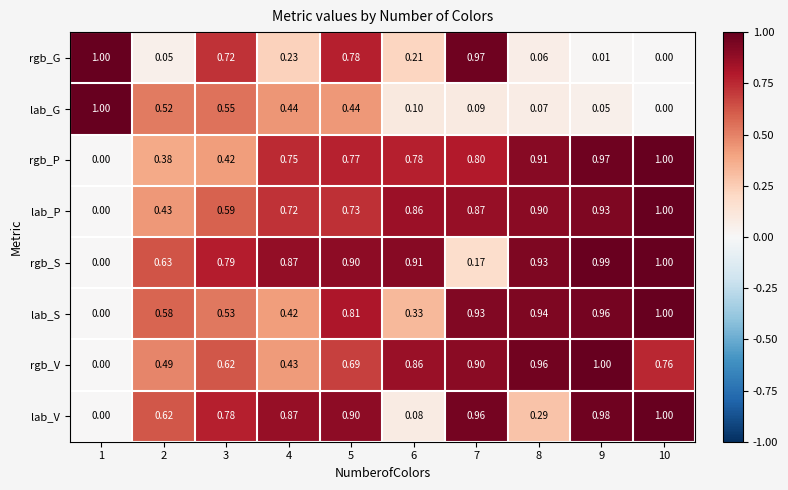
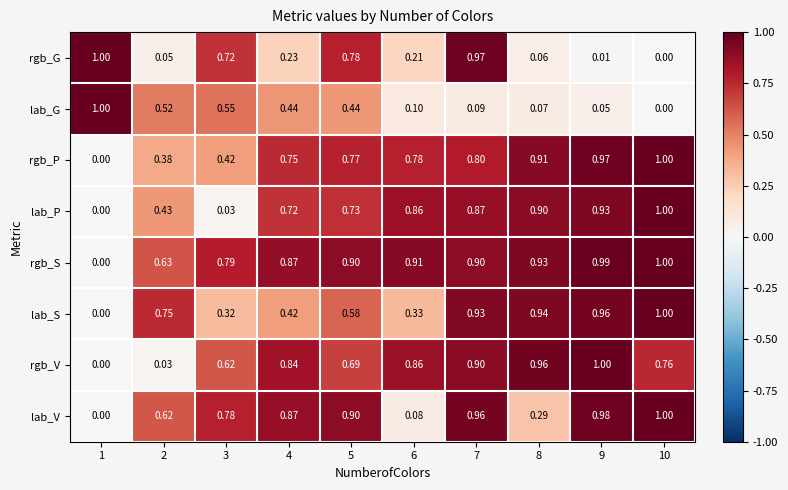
  {
    "rgb_G": {
      "1": 1.00,
      "2": 0.05,
      "3": 0.72,
      "4": 0.23,
      "5": 0.78,
      "6": 0.21,
      "7": 0.97,
      "8": 0.06,
      "9": 0.01,
      "10": 0.00
    },
    "lab_G": {
      "1": 1.00,
      "2": 0.52,
      "3": 0.55,
      "4": 0.44,
      "5": 0.44,
      "6": 0.10,
      "7": 0.09,
      "8": 0.07,
      "9": 0.05,
      "10": 0.00
    },
    "rgb_P": {
      "1": 0.00,
      "2": 0.38,
      "3": 0.42,
      "4": 0.75,
      "5": 0.77,
      "6": 0.78,
      "7": 0.80,
      "8": 0.91,
      "9": 0.97,
      "10": 1.00
    },
    "lab_P": {
      "1": 0.00,
      "2": 0.43,
-     "3": 0.59,
+     "3": 0.03,
      "4": 0.72,
      "5": 0.73,
      "6": 0.86,
      "7": 0.87,
      "8": 0.90,
      "9": 0.93,
      "10": 1.00
    },
    "rgb_S": {
      "1": 0.00,
      "2": 0.63,
      "3": 0.79,
      "4": 0.87,
      "5": 0.90,
      "6": 0.91,
-     "7": 0.17,
+     "7": 0.90,
      "8": 0.93,
      "9": 0.99,
      "10": 1.00
    },
    "lab_S": {
      "1": 0.00,
-     "2": 0.58,
-     "3": 0.53,
+     "2": 0.75,
+     "3": 0.32,
      "4": 0.42,
-     "5": 0.81,
+     "5": 0.58,
      "6": 0.33,
      "7": 0.93,
      "8": 0.94,
      "9": 0.96,
      "10": 1.00
    },
    "rgb_V": {
      "1": 0.00,
-     "2": 0.49,
+     "2": 0.03,
      "3": 0.62,
-     "4": 0.43,
+     "4": 0.84,
      "5": 0.69,
      "6": 0.86,
      "7": 0.90,
      "8": 0.96,
      "9": 1.00,
      "10": 0.76
    },
    "lab_V": {
      "1": 0.00,
      "2": 0.62,
      "3": 0.78,
      "4": 0.87,
      "5": 0.90,
      "6": 0.08,
      "7": 0.96,
      "8": 0.29,
      "9": 0.98,
      "10": 1.00
    }
  }
